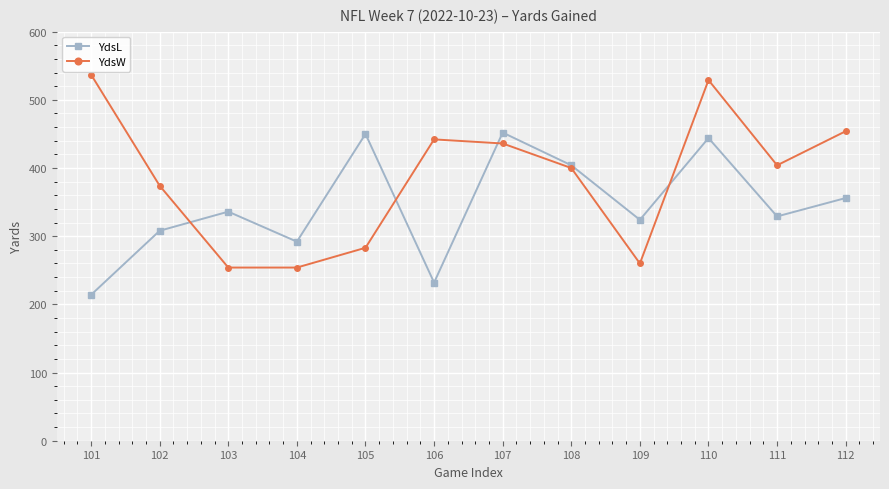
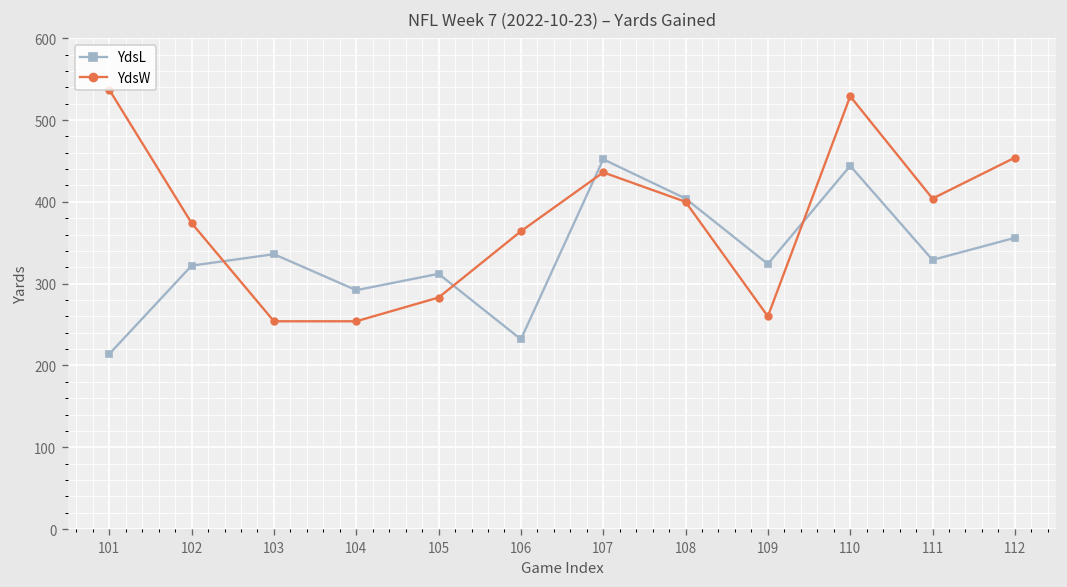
  {
    "YdsL": {
      "101": 210,
-     "102": 310,
+     "102": 320,
      "103": 340,
      "104": 290,
-     "105": 450,
+     "105": 310,
      "106": 230,
      "107": 450,
      "108": 400,
      "109": 320,
      "110": 440,
      "111": 330,
      "112": 360
    },
    "YdsW": {
      "101": 540,
      "102": 370,
      "103": 250,
      "104": 250,
      "105": 280,
-     "106": 440,
+     "106": 360,
      "107": 440,
      "108": 400,
      "109": 260,
      "110": 530,
      "111": 400,
      "112": 450
    }
  }
